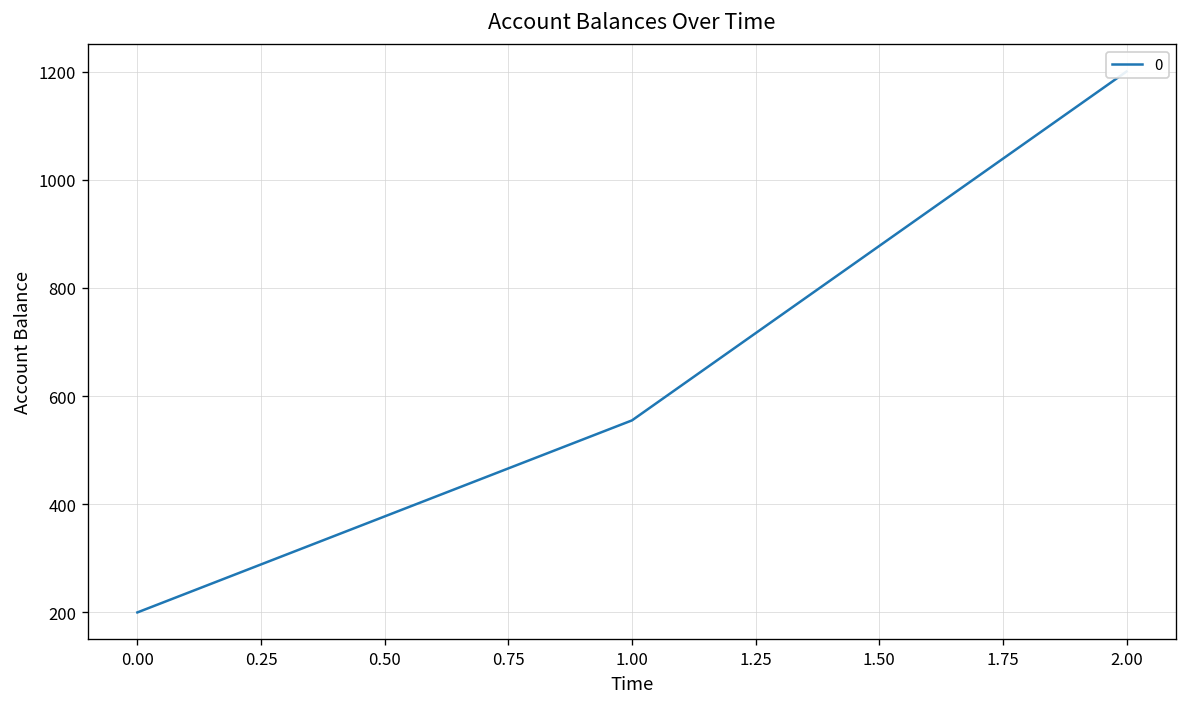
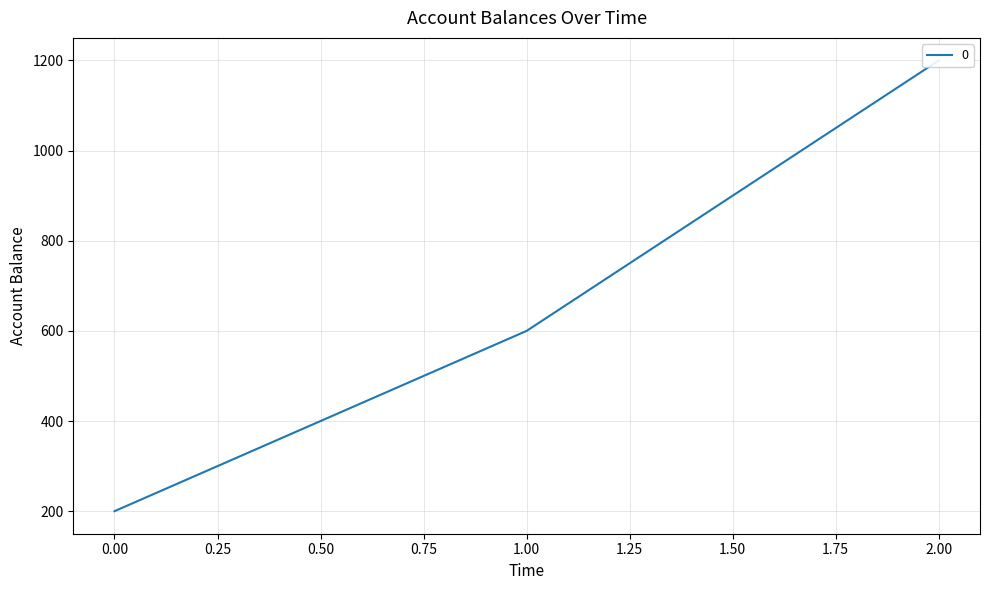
  {
    "0.00": 200,
-   "1.00": 560
+   "1.00": 600
  }
